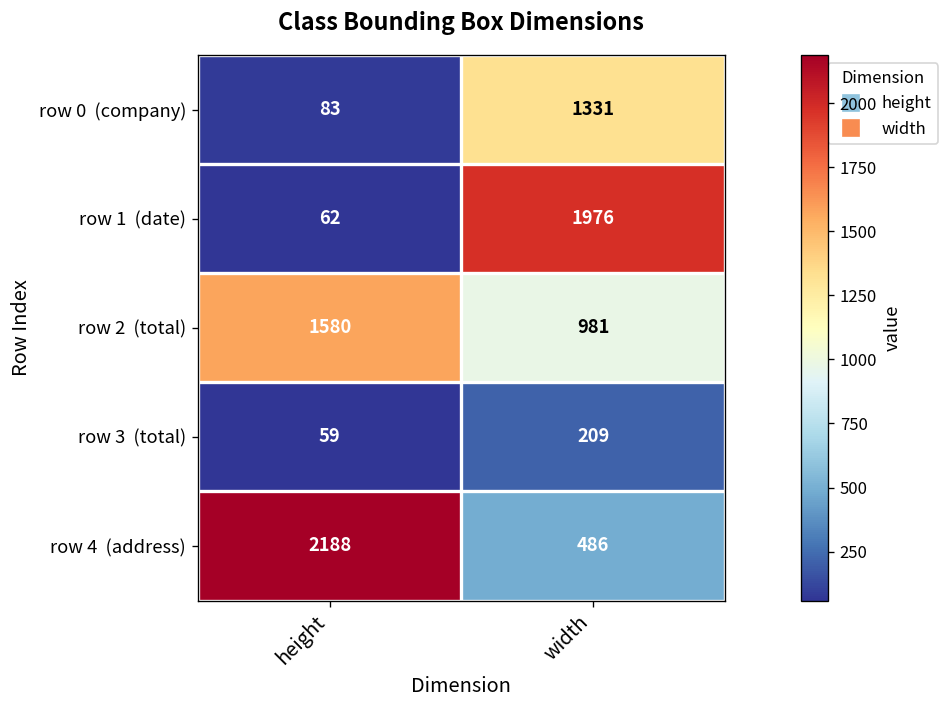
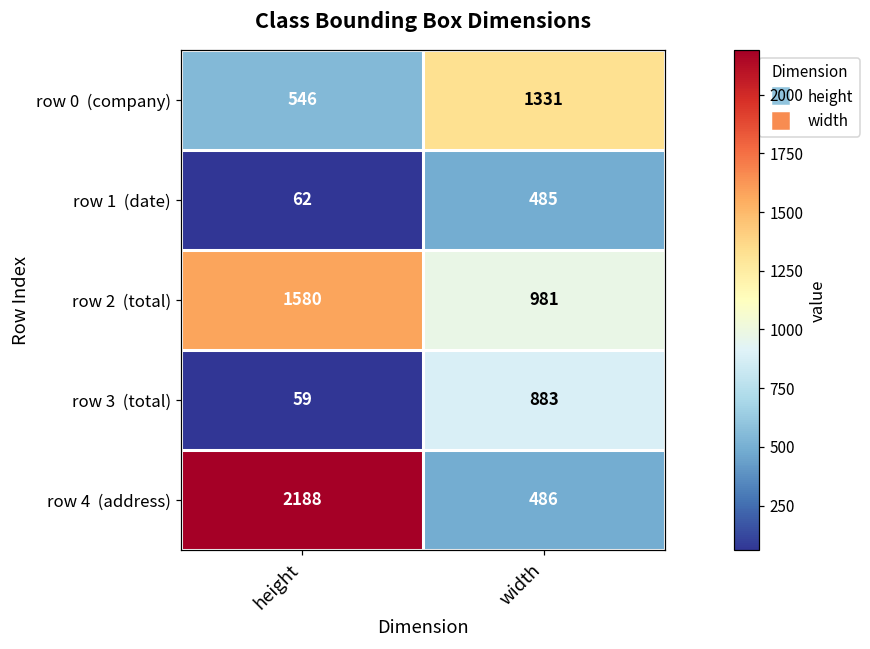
  {
    "row 0 (company)": {
-     "height": 83,
+     "height": 546,
      "width": 1331
    },
    "row 1 (date)": {
      "height": 62,
-     "width": 1976
+     "width": 485
    },
    "row 2 (total)": {
      "height": 1580,
      "width": 981
    },
    "row 3 (total)": {
      "height": 59,
-     "width": 209
+     "width": 883
    },
    "row 4 (address)": {
      "height": 2188,
      "width": 486
    }
  }
